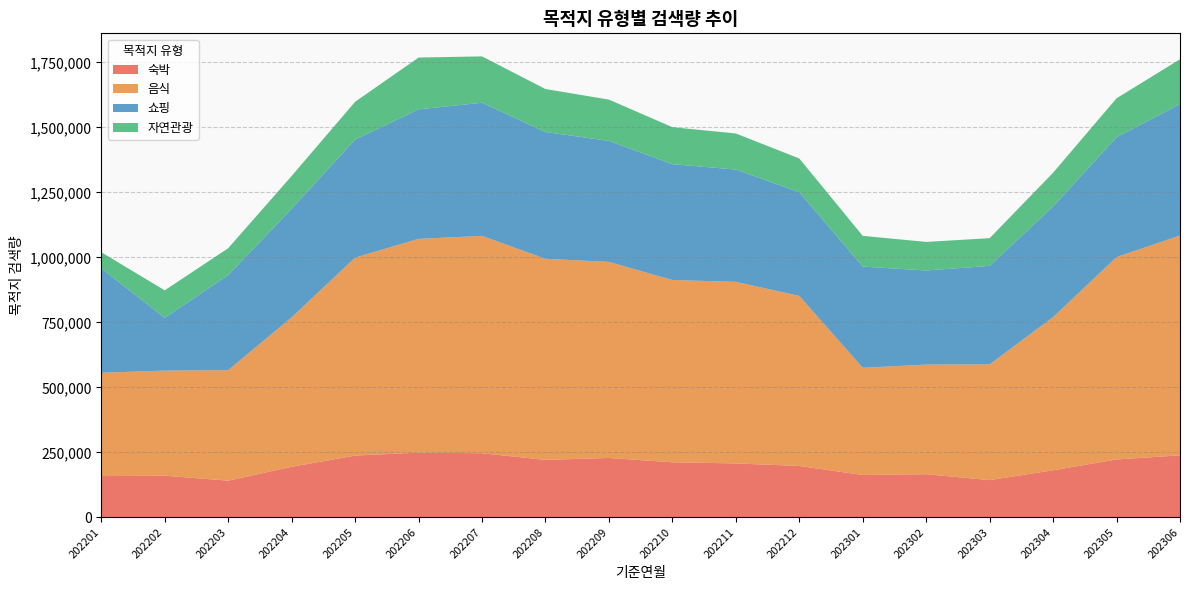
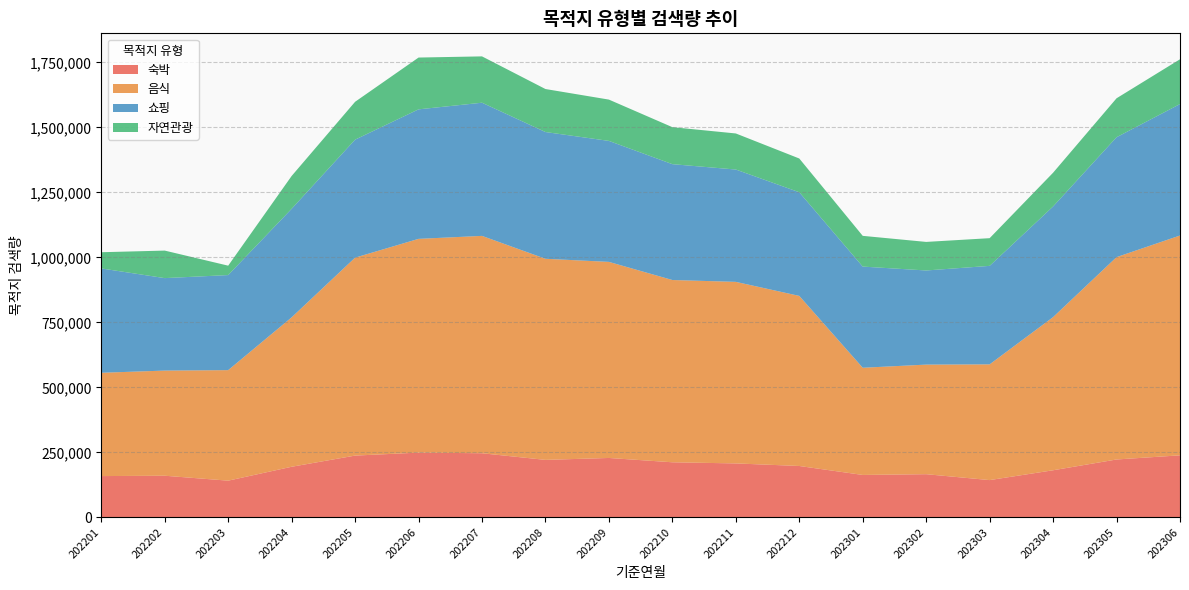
  {
    "쇼핑": {
      "202201": "400,000",
-     "202202": "200,000",
+     "202202": "360,000",
      "202203": "370,000",
      "202204": "420,000",
      "202205": "450,000",
      "202206": "500,000",
      "202207": "510,000",
      "202208": "490,000",
      "202209": "470,000",
      "202210": "450,000",
      "202211": "430,000",
      "202212": "400,000",
      "202301": "390,000",
      "202302": "360,000",
      "202303": "380,000",
      "202304": "430,000",
      "202305": "460,000",
      "202306": "510,000"
    },
    "자연관광": {
      "202201": "60,000",
      "202202": "110,000",
-     "202203": "100,000",
+     "202203": "40,000",
      "202204": "130,000",
      "202205": "150,000",
      "202206": "200,000",
      "202207": "180,000",
      "202208": "170,000",
      "202209": "160,000",
      "202210": "140,000",
      "202211": "140,000",
      "202212": "130,000",
      "202301": "120,000",
      "202302": "110,000",
      "202303": "110,000",
      "202304": "130,000",
      "202305": "150,000",
      "202306": "170,000"
    }
  }
